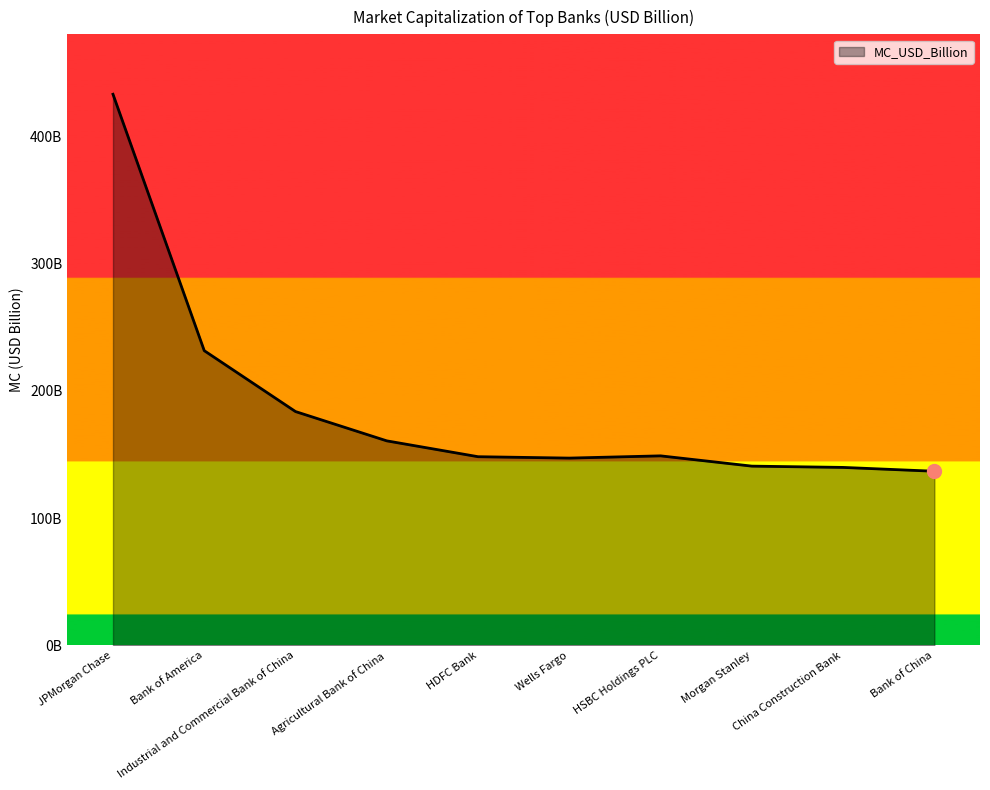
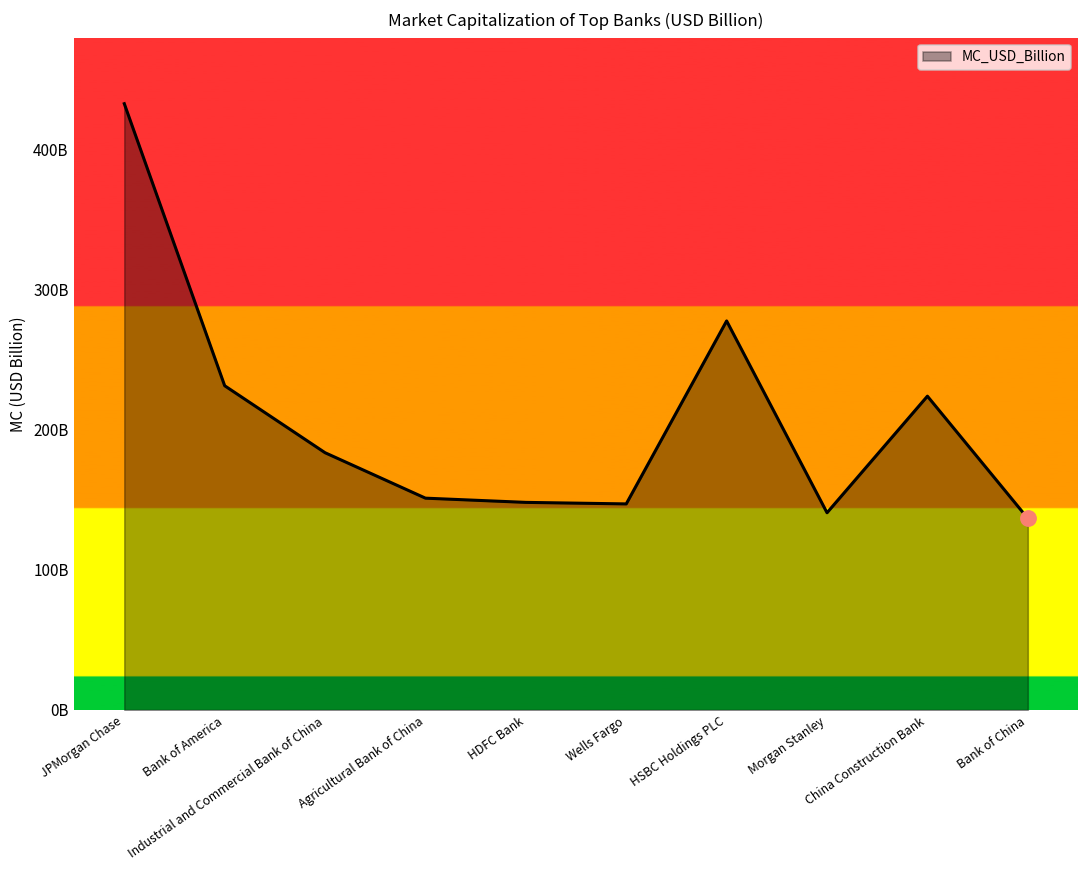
  {
    "MC_USD_Billion": {
      "JPMorgan Chase": 433000000000,
      "Bank of America": 232000000000,
      "Industrial and Commercial Bank of China": 184000000000,
-     "Agricultural Bank of China": 161000000000,
+     "Agricultural Bank of China": 151000000000,
      "HDFC Bank": 148000000000,
      "Wells Fargo": 147000000000,
-     "HSBC Holdings PLC": 149000000000,
+     "HSBC Holdings PLC": 278000000000,
      "Morgan Stanley": 141000000000,
-     "China Construction Bank": 140000000000
+     "China Construction Bank": 224000000000
    }
  }
